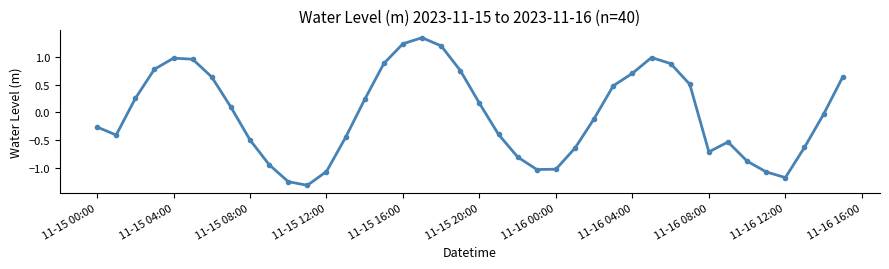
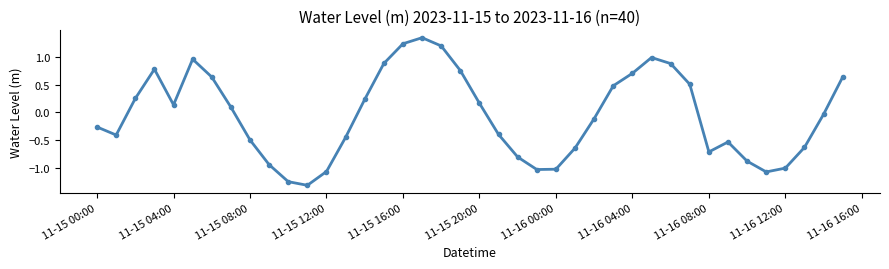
  {
    "11-15 00:00": -0.3,
-   "11-15 04:00": 1.0,
+   "11-15 04:00": 0.1,
    "11-15 08:00": -0.5,
    "11-15 12:00": -1.1,
    "11-15 16:00": 1.2,
    "11-15 20:00": 0.2,
    "11-16 00:00": -1.0,
    "11-16 04:00": 0.7,
    "11-16 08:00": -0.7,
-   "11-16 12:00": -1.2
+   "11-16 12:00": -1.0
  }
